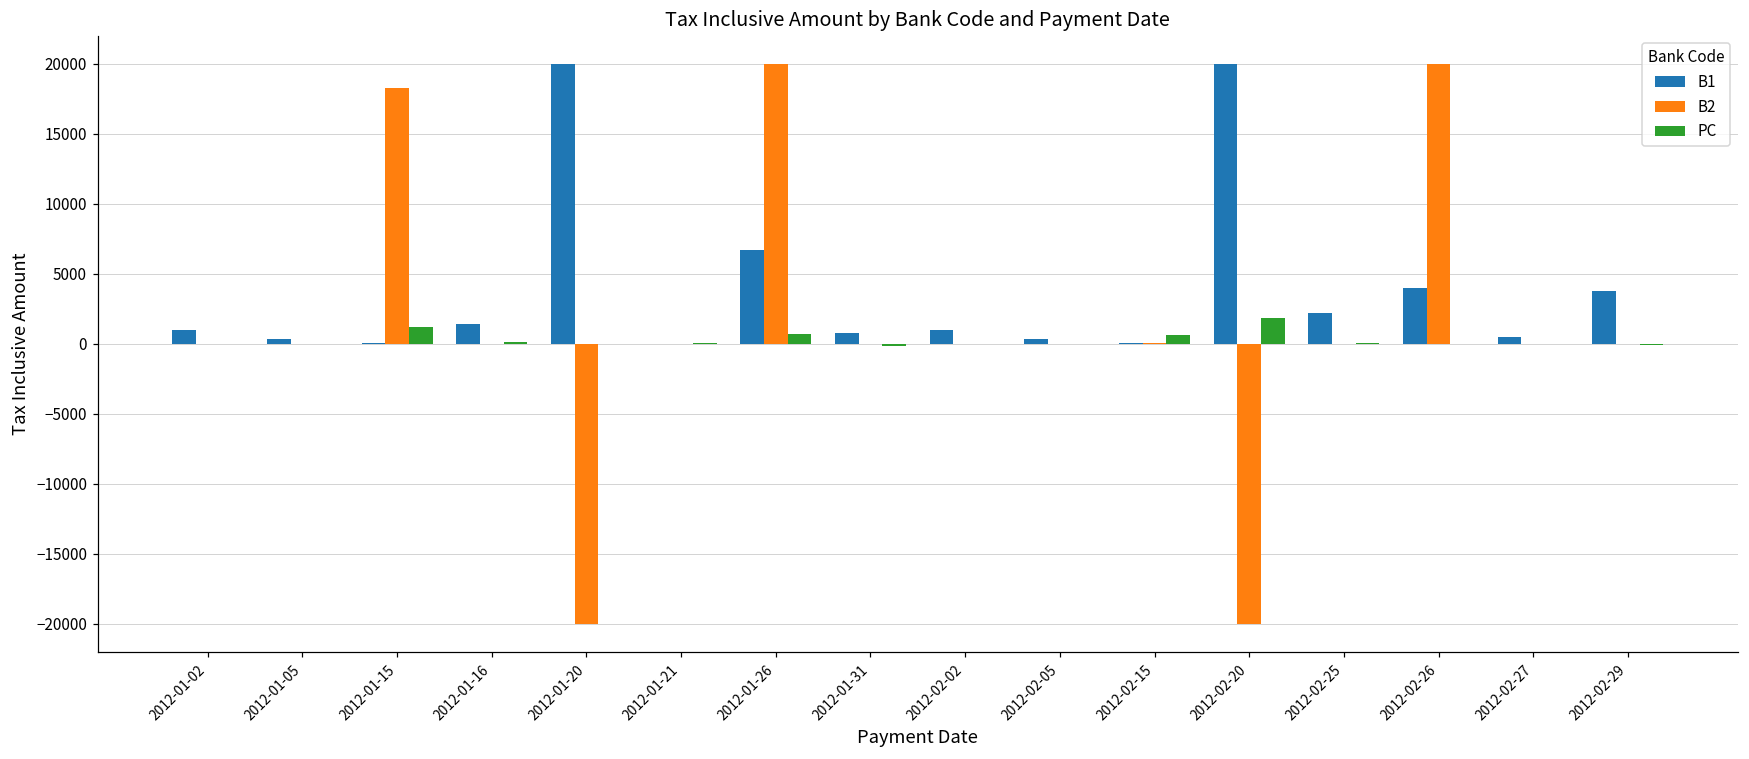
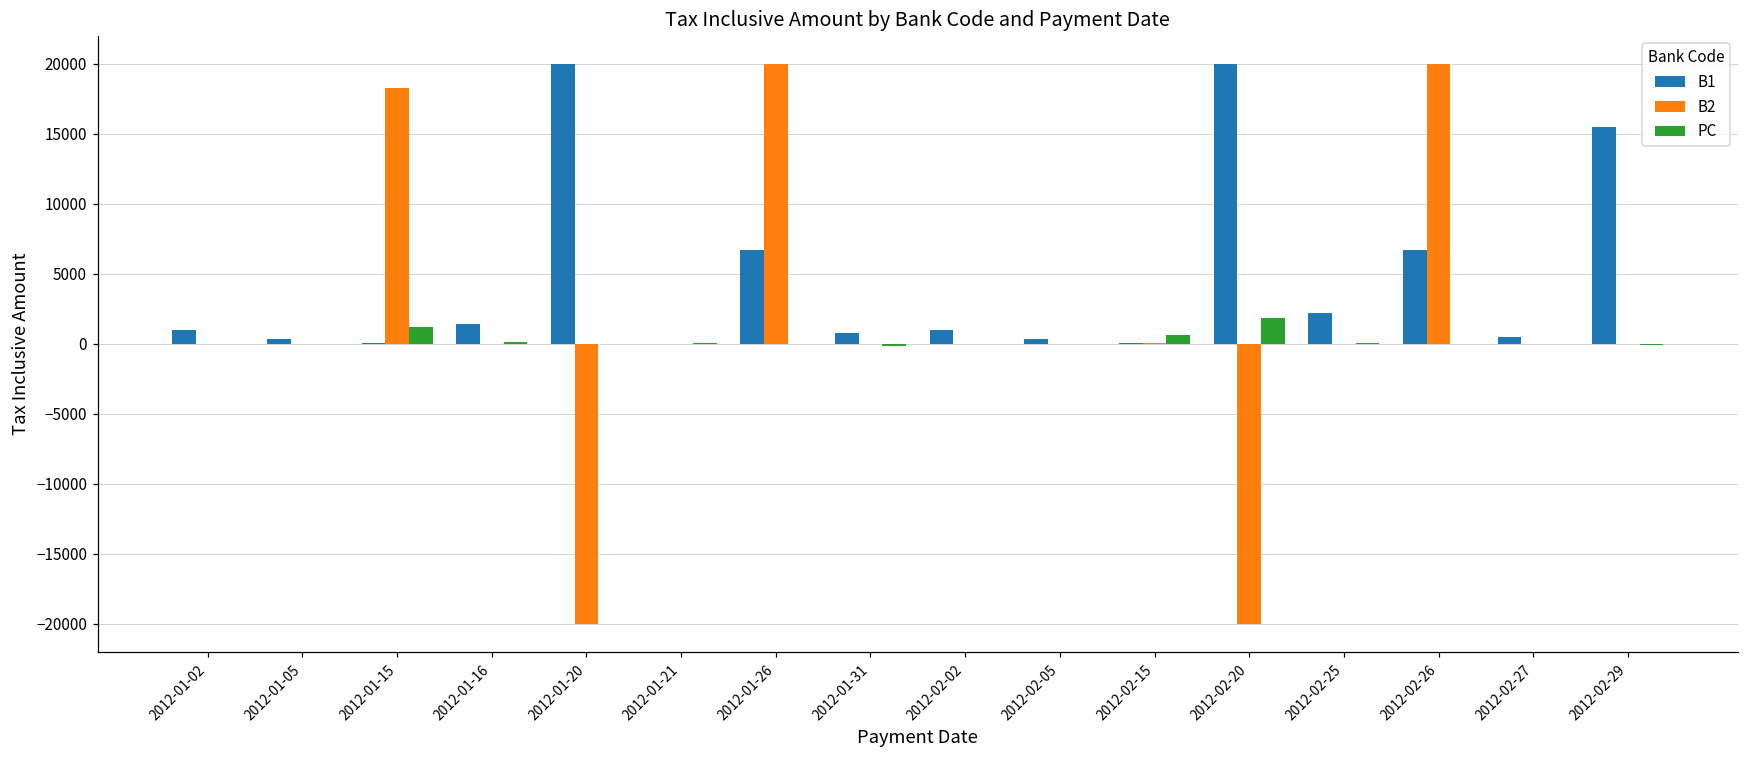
  {
    "B1": {
      "2012-01-02": 1000,
      "2012-01-05": 300,
      "2012-01-16": 1400,
      "2012-01-20": 20000,
      "2012-01-21": 0,
      "2012-01-26": 6700,
      "2012-01-31": 700,
      "2012-02-02": 1000,
      "2012-02-05": 300,
      "2012-02-20": 20000,
      "2012-02-25": 2200,
-     "2012-02-26": 4000,
+     "2012-02-26": 6700,
      "2012-02-27": 500,
-     "2012-02-29": 3800
+     "2012-02-29": 15500
    },
    "B2": {
      "2012-01-02": 0,
      "2012-01-05": 0,
      "2012-01-15": 18300,
      "2012-01-16": 0,
      "2012-01-20": -20000,
      "2012-01-21": 0,
      "2012-01-26": 20000,
      "2012-01-31": 0,
      "2012-02-02": 0,
      "2012-02-05": 0,
      "2012-02-20": -20000,
      "2012-02-25": 0,
      "2012-02-26": 20000,
      "2012-02-27": 0,
      "2012-02-29": 0
    },
    "PC": {
      "2012-01-02": 0,
      "2012-01-05": 0,
      "2012-01-15": 1200,
      "2012-01-20": 0,
-     "2012-01-26": 700,
+     "2012-01-26": 0,
      "2012-02-02": 0,
      "2012-02-05": 0,
      "2012-02-15": 700,
      "2012-02-20": 1800,
      "2012-02-26": 0,
      "2012-02-27": 0
    }
  }
